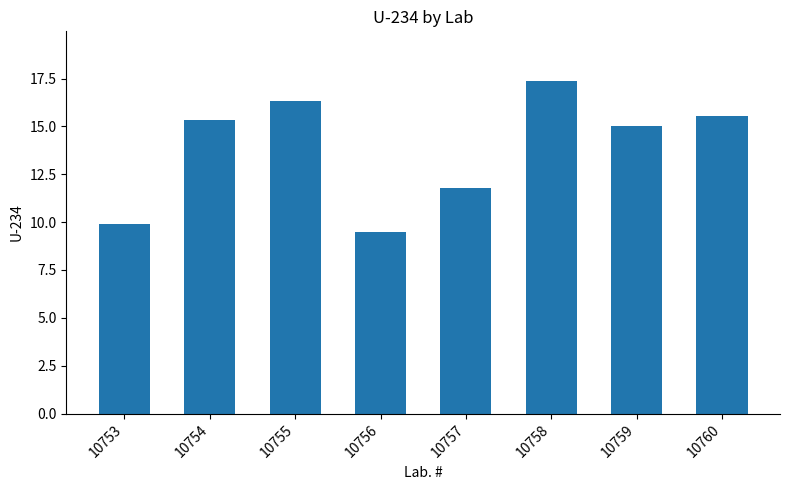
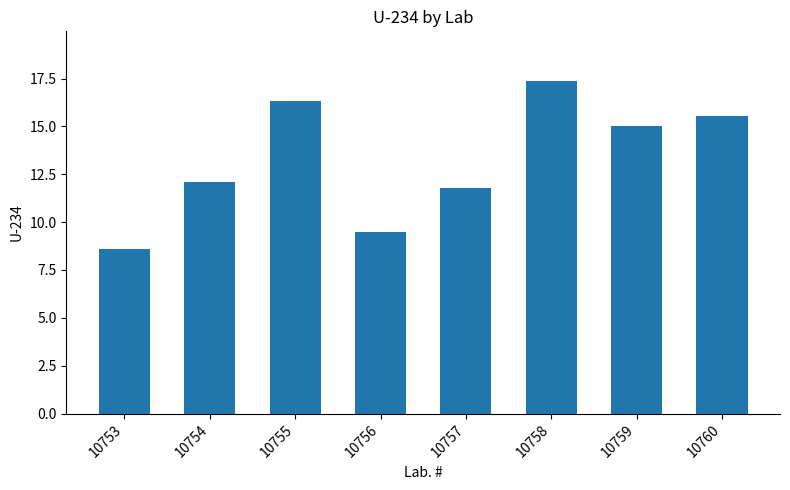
  {
-   "10753": 9.9,
-   "10754": 15.3,
+   "10753": 8.6,
+   "10754": 12.1,
    "10755": 16.3,
    "10756": 9.5,
    "10757": 11.8,
    "10758": 17.4,
    "10759": 15.0,
    "10760": 15.5
  }
